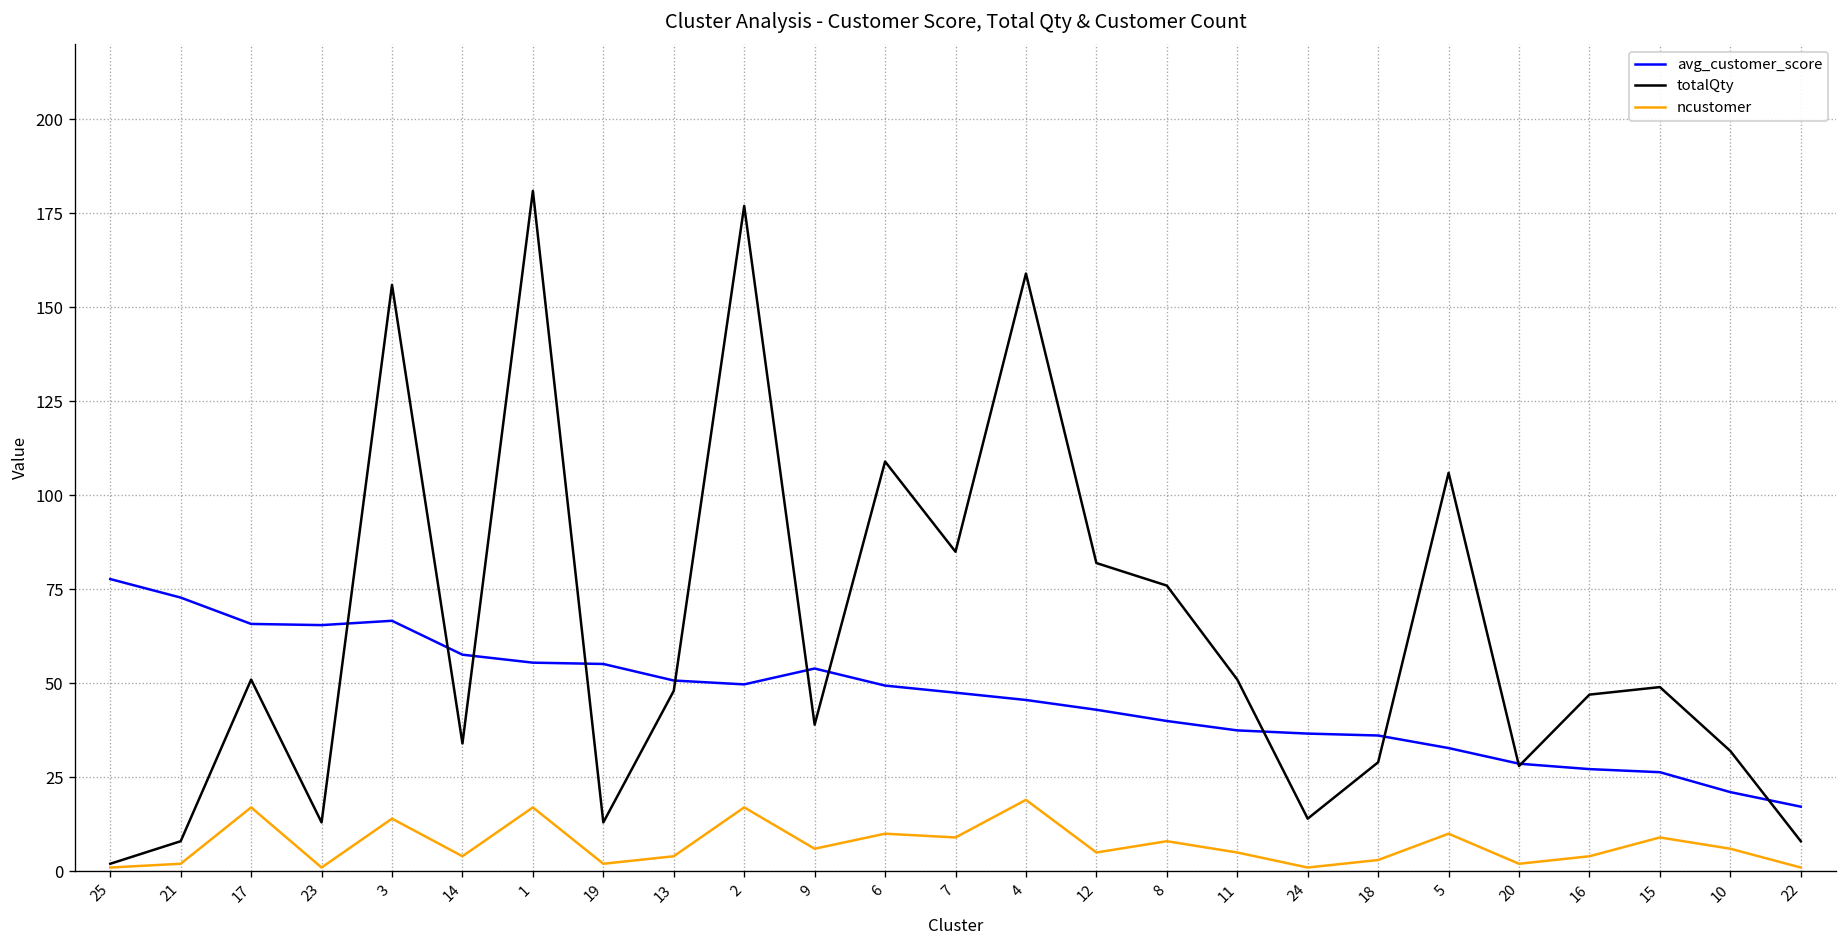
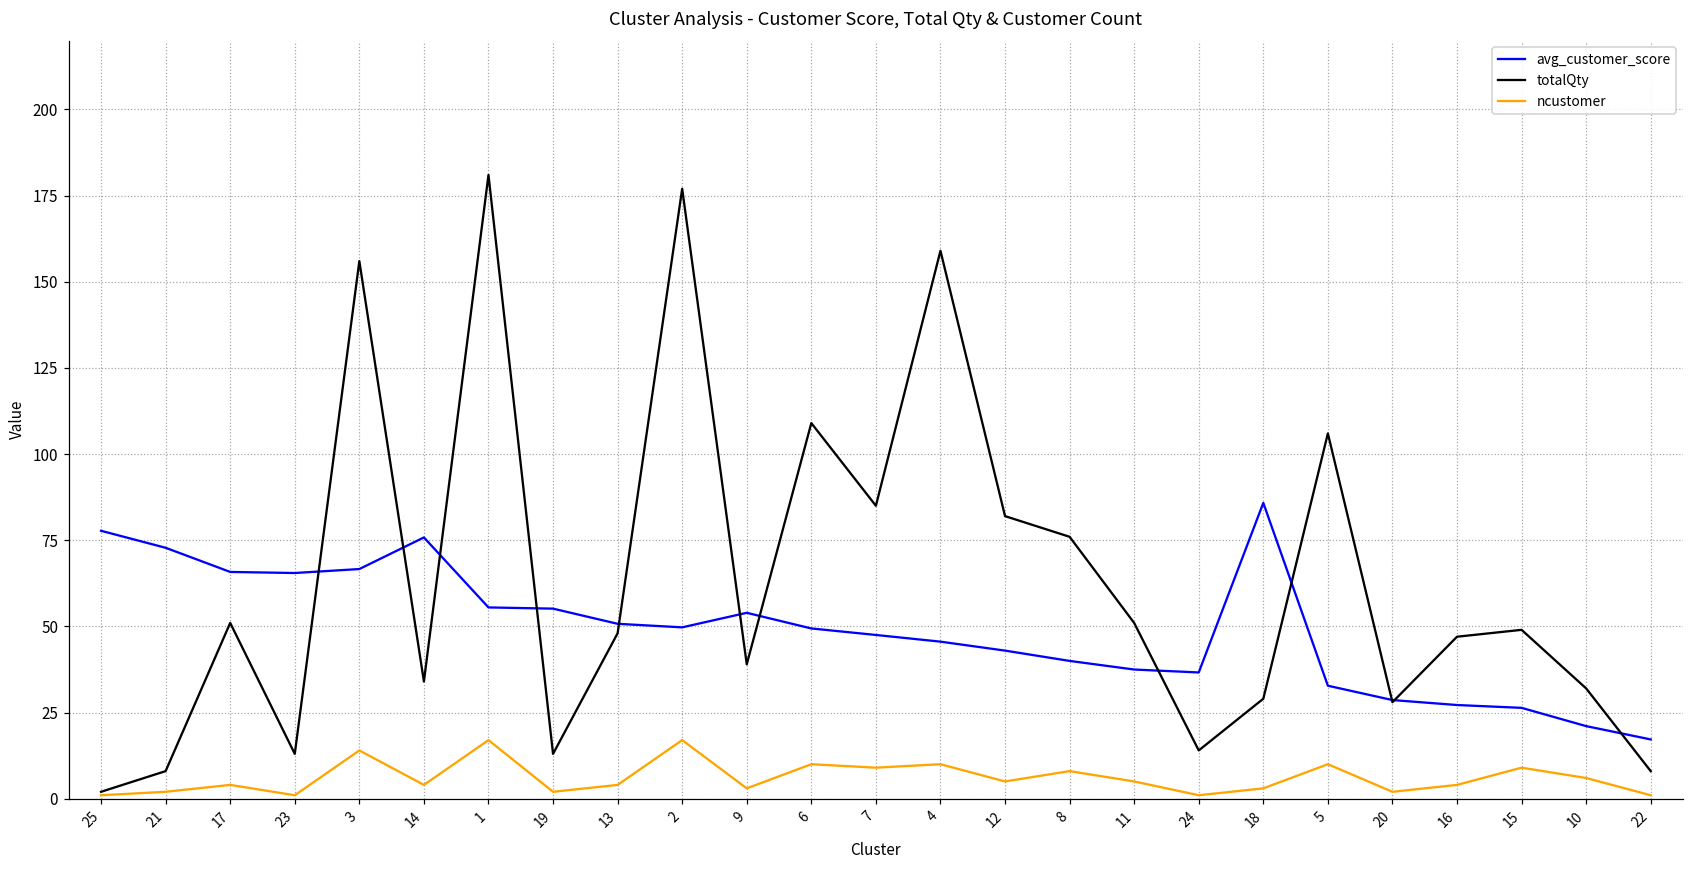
  {
    "avg_customer_score": {
      "25": 78,
      "21": 73,
      "17": 66,
      "23": 65,
      "3": 67,
-     "14": 58,
+     "14": 76,
      "1": 56,
      "19": 55,
      "13": 51,
      "2": 50,
      "9": 54,
      "6": 49,
      "7": 48,
      "4": 46,
      "12": 43,
      "8": 40,
      "11": 37,
      "24": 37,
-     "18": 36,
+     "18": 86,
      "5": 33,
      "16": 27,
      "15": 26,
      "10": 21,
      "22": 17
    },
    "totalQty": {
      "25": 2,
      "21": 8,
      "17": 51,
      "23": 13,
      "3": 156,
      "14": 34,
      "1": 181,
      "19": 13,
      "13": 48,
      "2": 177,
      "9": 39,
      "6": 109,
      "7": 85,
      "4": 159,
      "12": 82,
      "8": 76,
      "11": 51,
      "24": 14,
      "18": 29,
      "5": 106,
      "16": 47,
      "15": 49,
      "10": 32,
      "22": 8
    },
    "ncustomer": {
      "25": 1,
      "21": 2,
-     "17": 17,
+     "17": 4,
      "23": 1,
      "3": 14,
      "14": 4,
      "1": 17,
      "19": 2,
      "13": 4,
      "2": 17,
-     "9": 6,
+     "9": 3,
      "6": 10,
      "7": 9,
-     "4": 19,
+     "4": 10,
      "12": 5,
      "8": 8,
      "11": 5,
      "24": 1,
      "18": 3,
      "5": 10,
      "20": 2,
      "16": 4,
      "15": 9,
      "10": 6,
      "22": 1
    }
  }
